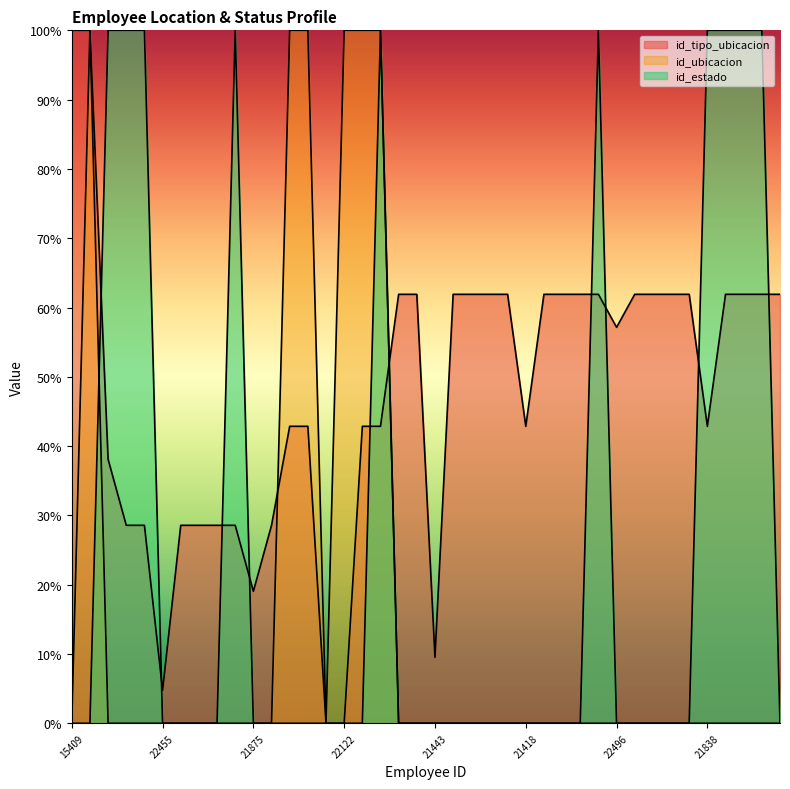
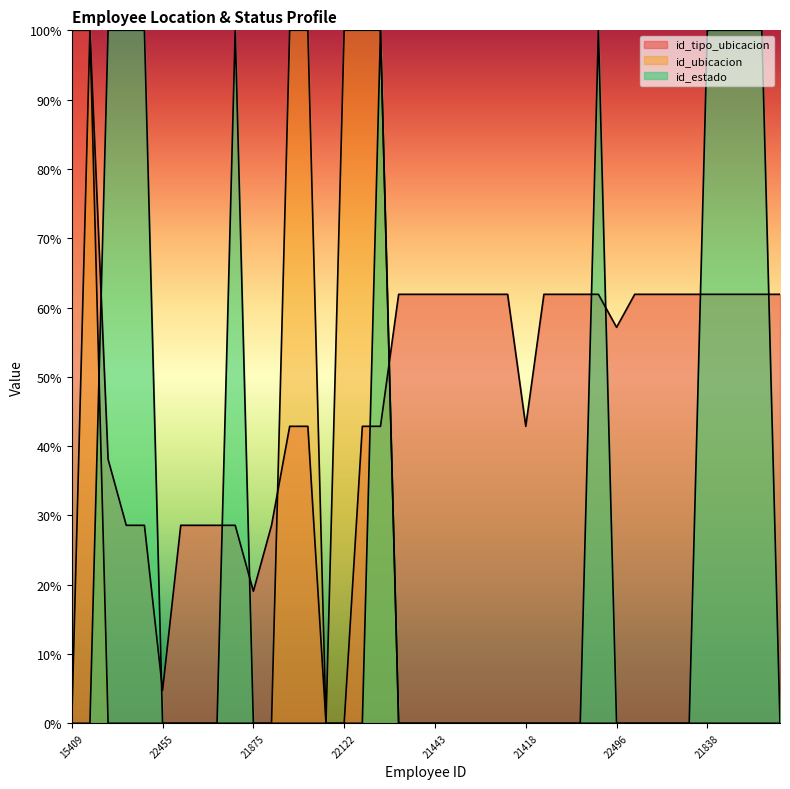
  {
    "id_tipo_ubicacion": {
      "15409": "100%",
      "22455": "5%",
      "21875": "19%",
-     "21443": "10%",
+     "21443": "62%",
      "21418": "43%",
      "22496": "57%",
-     "21838": "43%"
+     "21838": "62%"
    },
    "id_ubicacion": {
      "22122": "100%",
      "21838": "0%"
    },
    "id_estado": {
      "21838": "100%"
    }
  }
